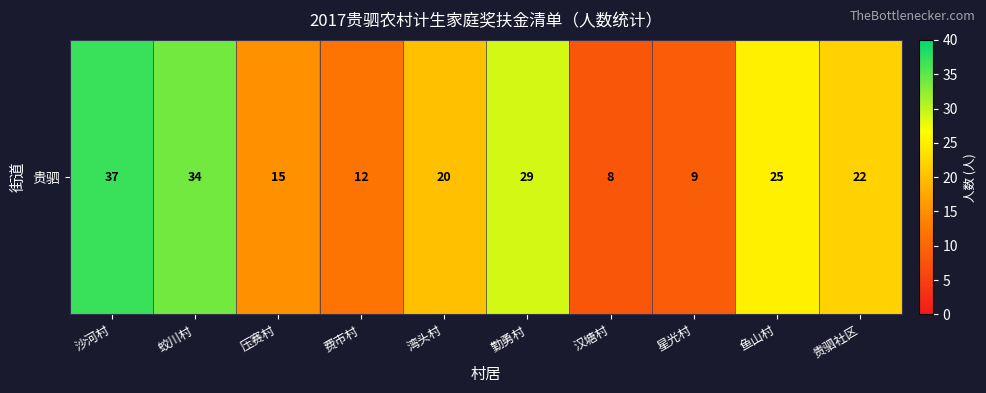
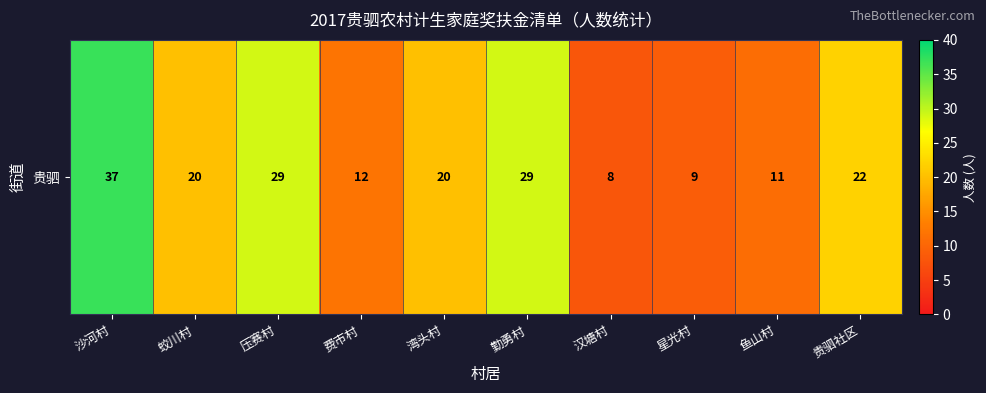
  {
    "贵驷": {
      "沙河村": 37,
-     "蛟川村": 34,
-     "压赛村": 15,
+     "蛟川村": 20,
+     "压赛村": 29,
      "费市村": 12,
      "湾头村": 20,
      "勤勇村": 29,
      "汉塘村": 8,
      "星光村": 9,
-     "鱼山村": 25,
+     "鱼山村": 11,
      "贵驷社区": 22
    }
  }
